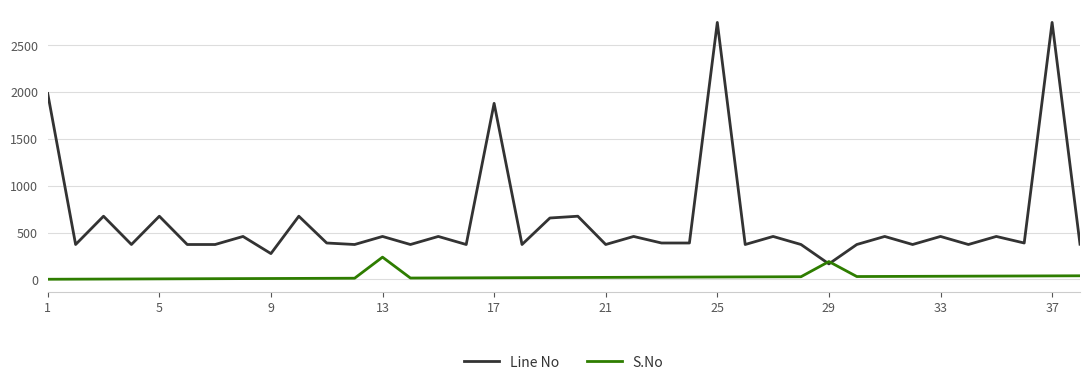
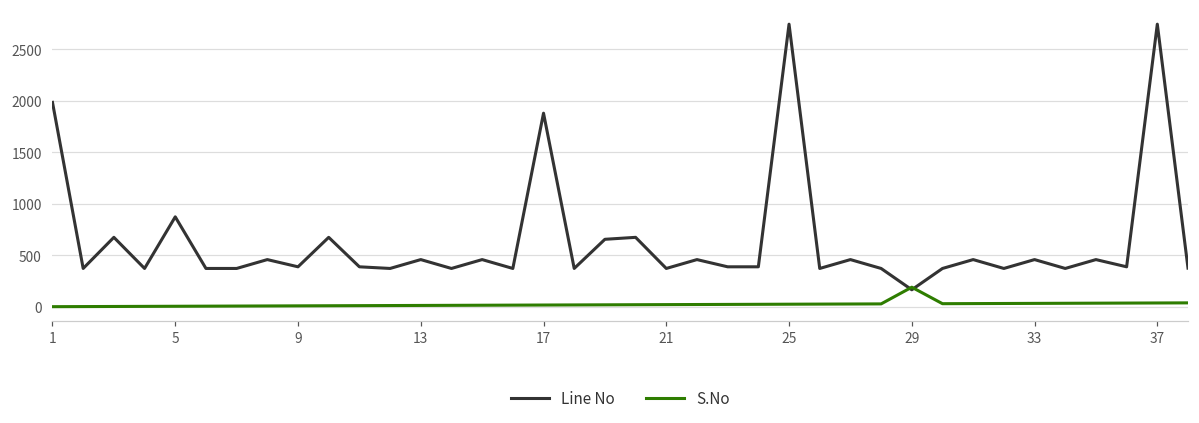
  {
    "Line No": {
      "1": 2000,
-     "5": 700,
-     "9": 300,
+     "5": 900,
+     "9": 400,
      "13": 500,
      "17": 1900,
      "21": 400,
      "25": 2700,
      "33": 500,
      "37": 2700
    },
    "S.No": {
      "1": 0,
      "5": 0,
      "9": 0,
-     "13": 200,
+     "13": 0,
      "17": 0,
      "21": 0,
      "25": 0,
      "33": 0,
      "37": 0
    }
  }
